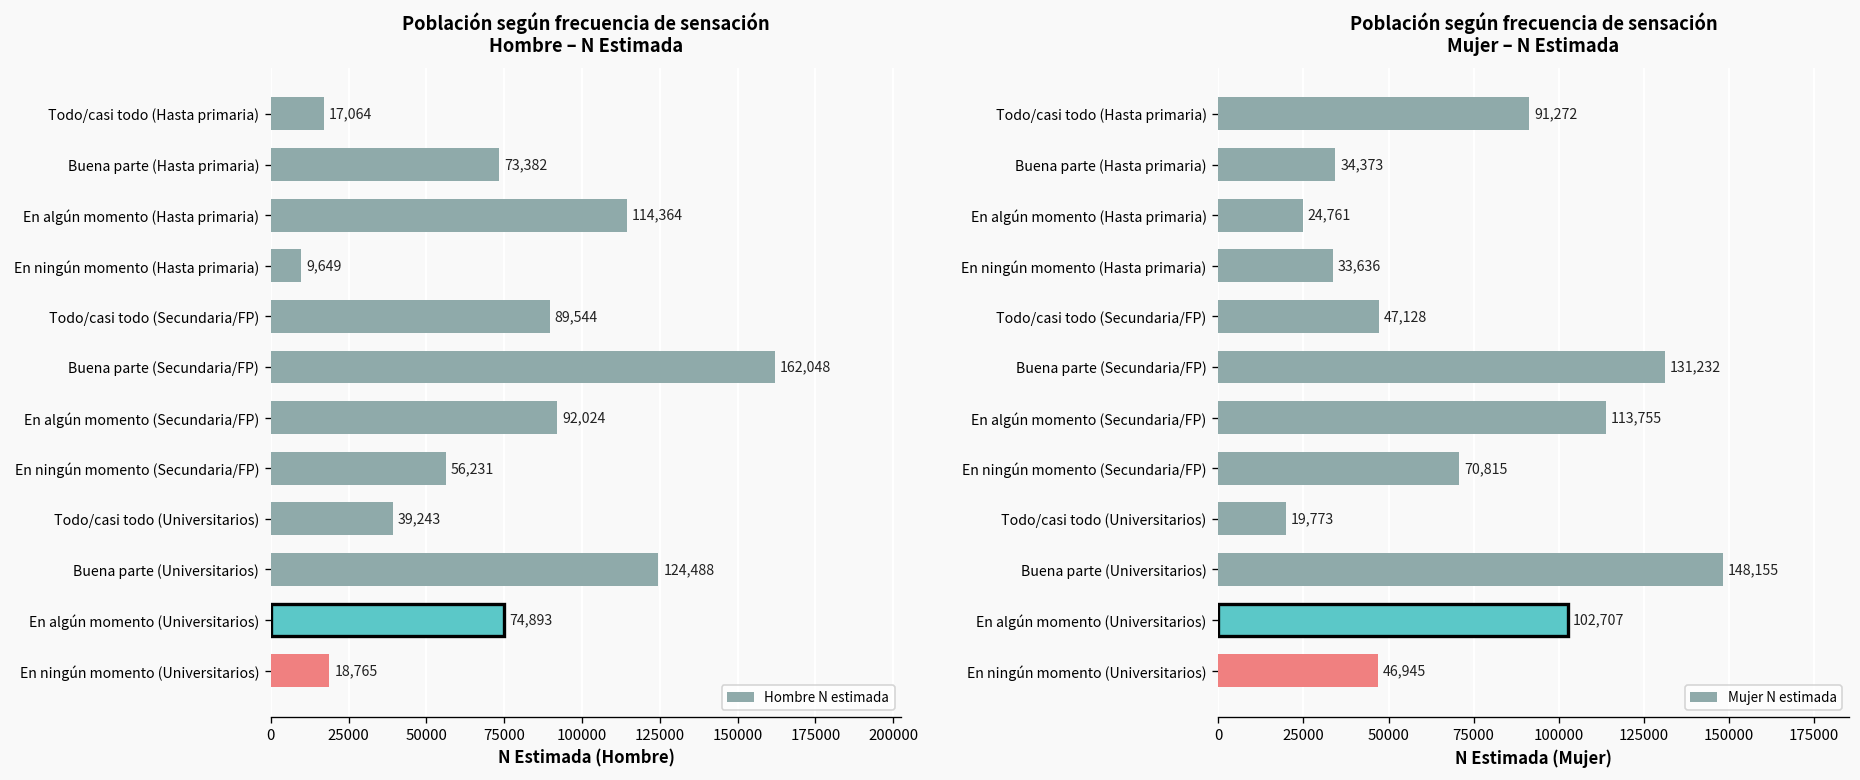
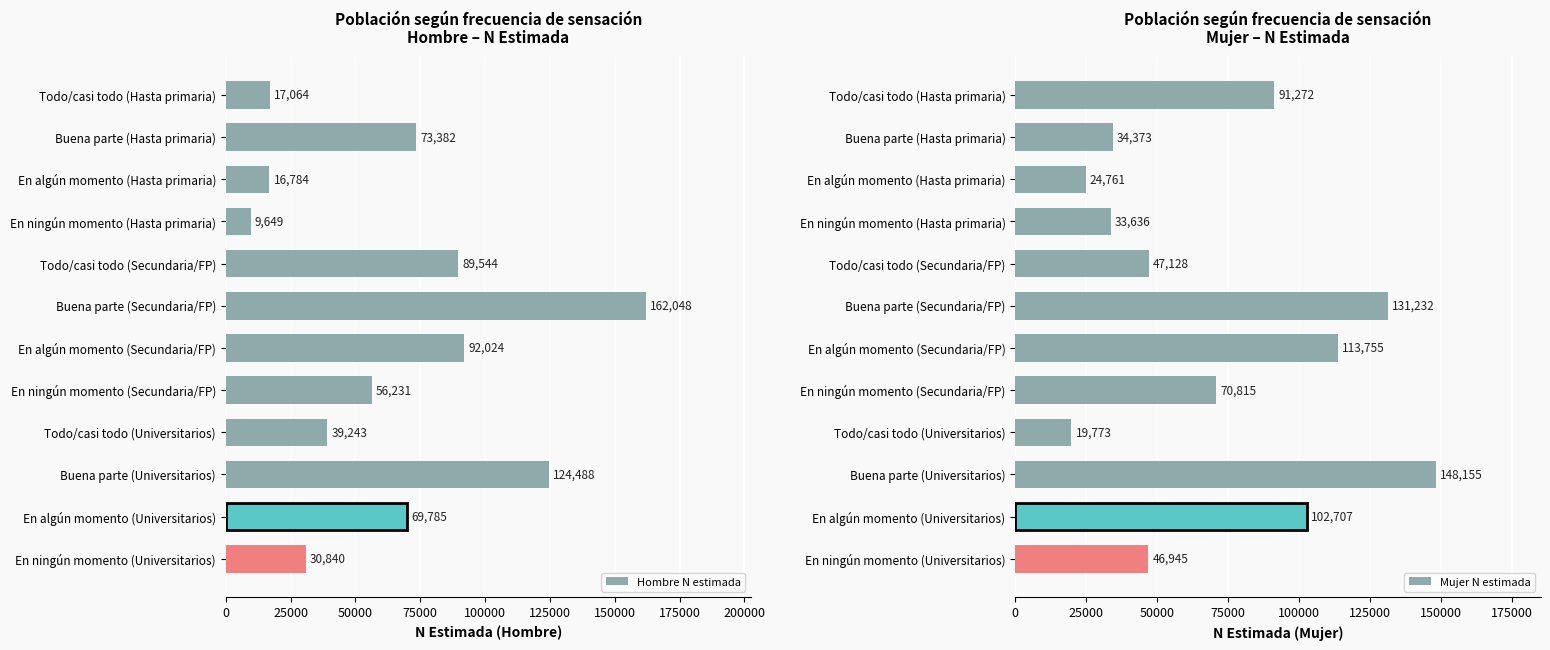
  {
    "Población según frecuencia de sensación Hombre – N Estimada": {
      "Todo/casi todo (Hasta primaria)": "17,064",
      "Buena parte (Hasta primaria)": "73,382",
-     "En algún momento (Hasta primaria)": "114,364",
+     "En algún momento (Hasta primaria)": "16,784",
      "En ningún momento (Hasta primaria)": "9,649",
      "Todo/casi todo (Secundaria/FP)": "89,544",
      "Buena parte (Secundaria/FP)": "162,048",
      "En algún momento (Secundaria/FP)": "92,024",
      "En ningún momento (Secundaria/FP)": "56,231",
      "Todo/casi todo (Universitarios)": "39,243",
      "Buena parte (Universitarios)": "124,488",
-     "En algún momento (Universitarios)": "74,893",
-     "En ningún momento (Universitarios)": "18,765"
+     "En algún momento (Universitarios)": "69,785",
+     "En ningún momento (Universitarios)": "30,840"
    },
    "Población según frecuencia de sensación Mujer – N Estimada": {
      "Todo/casi todo (Hasta primaria)": "91,272",
      "Buena parte (Hasta primaria)": "34,373",
      "En algún momento (Hasta primaria)": "24,761",
      "En ningún momento (Hasta primaria)": "33,636",
      "Todo/casi todo (Secundaria/FP)": "47,128",
      "Buena parte (Secundaria/FP)": "131,232",
      "En algún momento (Secundaria/FP)": "113,755",
      "En ningún momento (Secundaria/FP)": "70,815",
      "Todo/casi todo (Universitarios)": "19,773",
      "Buena parte (Universitarios)": "148,155",
      "En algún momento (Universitarios)": "102,707",
      "En ningún momento (Universitarios)": "46,945"
    }
  }
